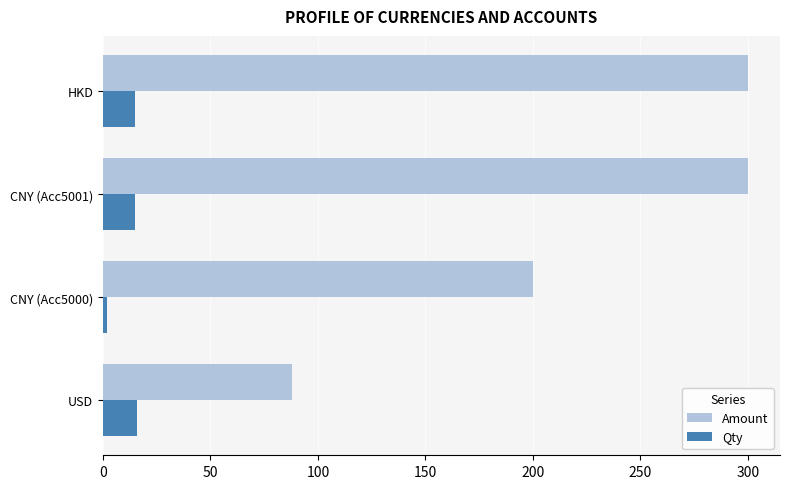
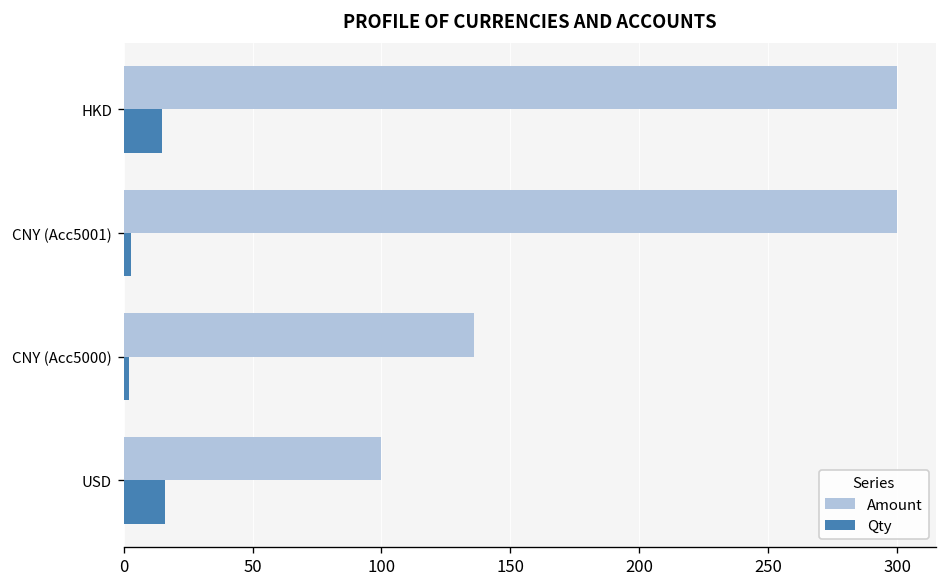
  {
    "Amount": {
      "HKD": 300,
      "CNY (Acc5001)": 300,
-     "CNY (Acc5000)": 200,
-     "USD": 88
+     "CNY (Acc5000)": 136,
+     "USD": 100
    },
    "Qty": {
      "HKD": 15,
-     "CNY (Acc5001)": 15,
+     "CNY (Acc5001)": 3,
      "CNY (Acc5000)": 2,
      "USD": 16
    }
  }
